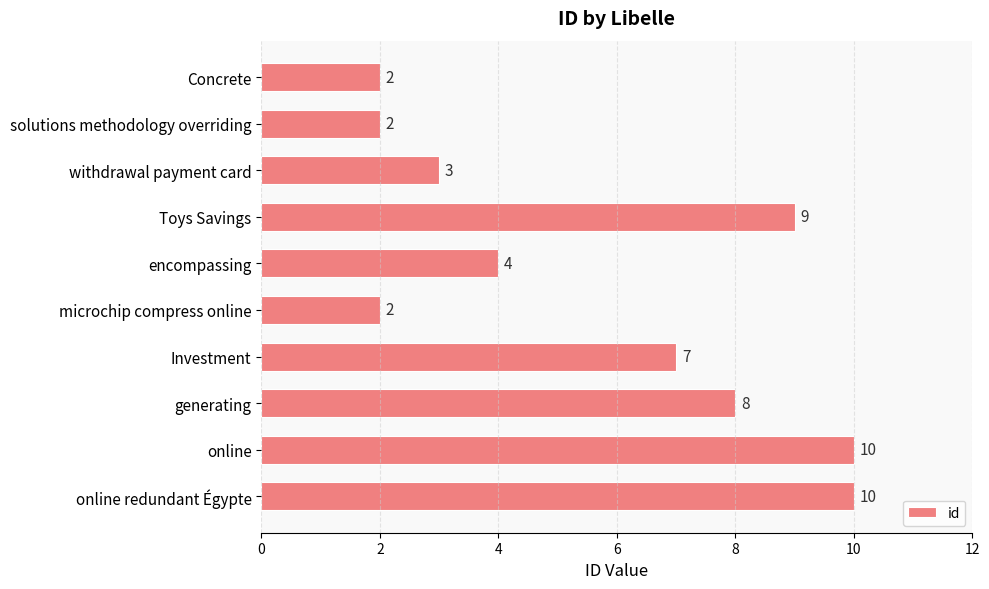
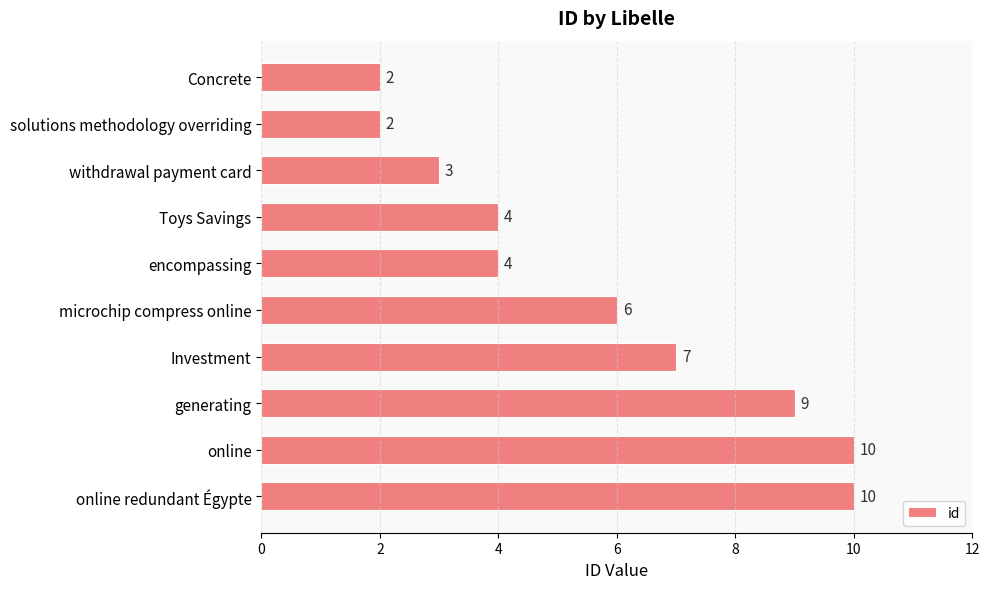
  {
    "Concrete": 2,
    "solutions methodology overriding": 2,
    "withdrawal payment card": 3,
-   "Toys Savings": 9,
+   "Toys Savings": 4,
    "encompassing": 4,
-   "microchip compress online": 2,
+   "microchip compress online": 6,
    "Investment": 7,
-   "generating": 8,
+   "generating": 9,
    "online": 10,
    "online redundant Égypte": 10
  }
